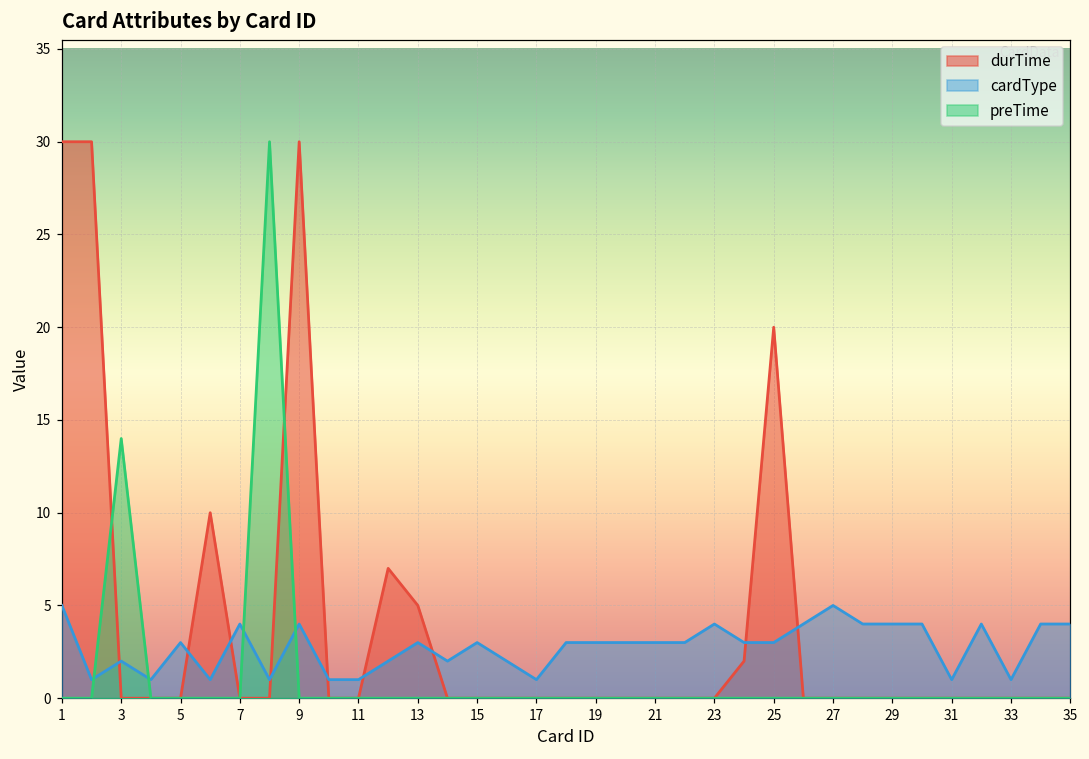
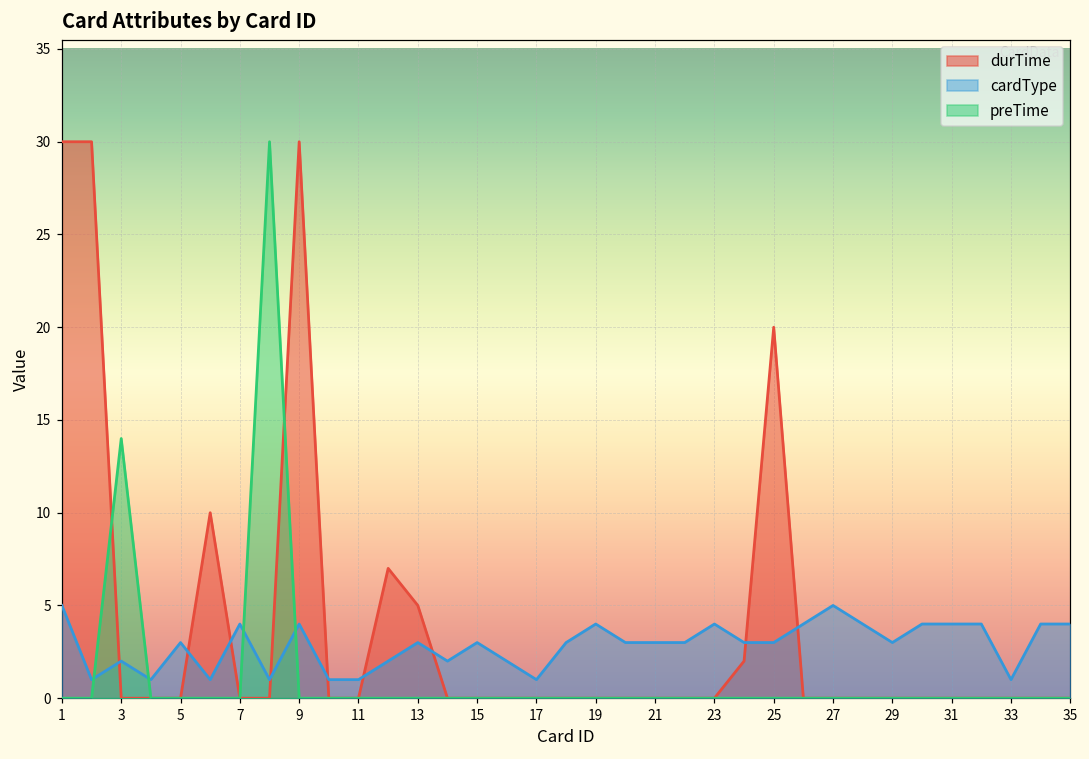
  {
    "durTime": {
      "1": 30,
      "3": 0,
      "9": 30,
      "13": 5,
      "25": 20
    },
    "cardType": {
      "1": 5,
      "3": 2,
      "5": 3,
      "7": 4,
      "9": 4,
      "11": 1,
      "13": 3,
      "15": 3,
      "17": 1,
-     "19": 3,
+     "19": 4,
      "21": 3,
      "23": 4,
      "25": 3,
      "27": 5,
-     "29": 4,
-     "31": 1,
+     "29": 3,
+     "31": 4,
      "33": 1,
      "35": 4
    },
    "preTime": {
      "1": 0,
      "3": 14,
      "9": 0,
      "13": 0,
      "25": 0
    }
  }
